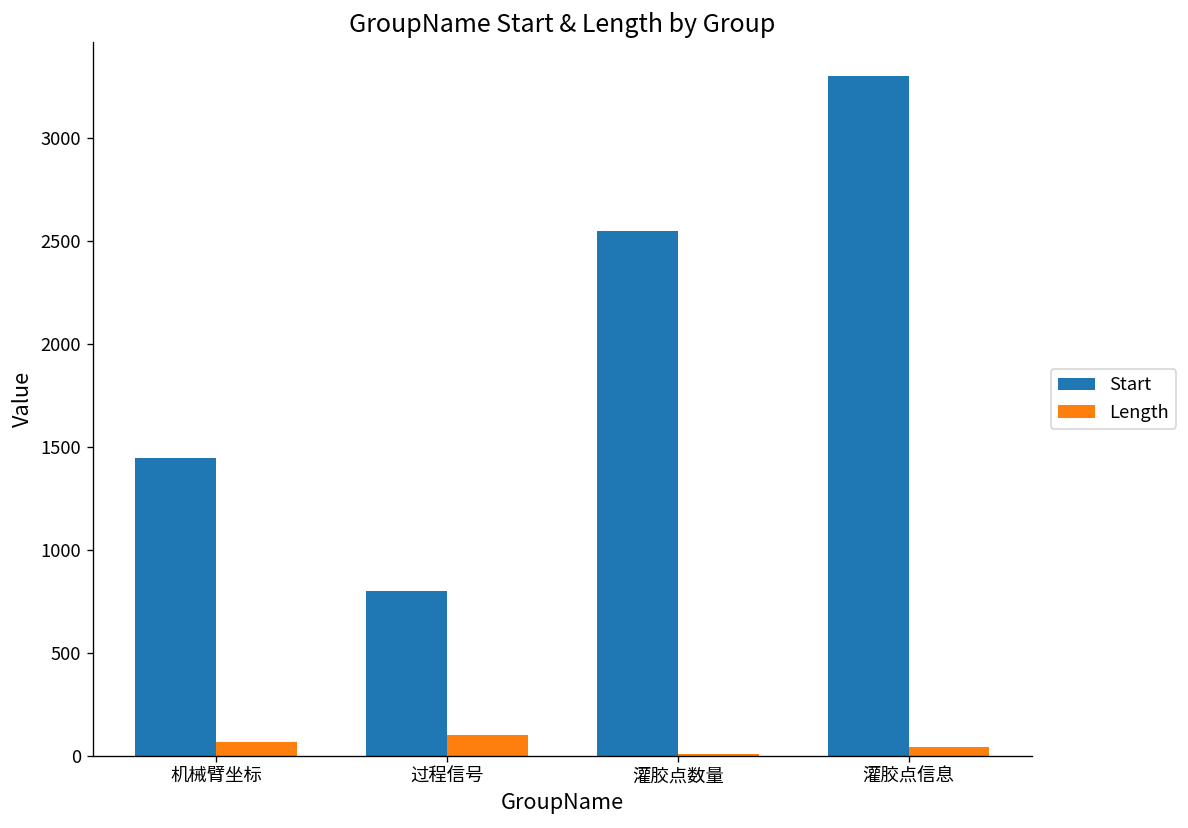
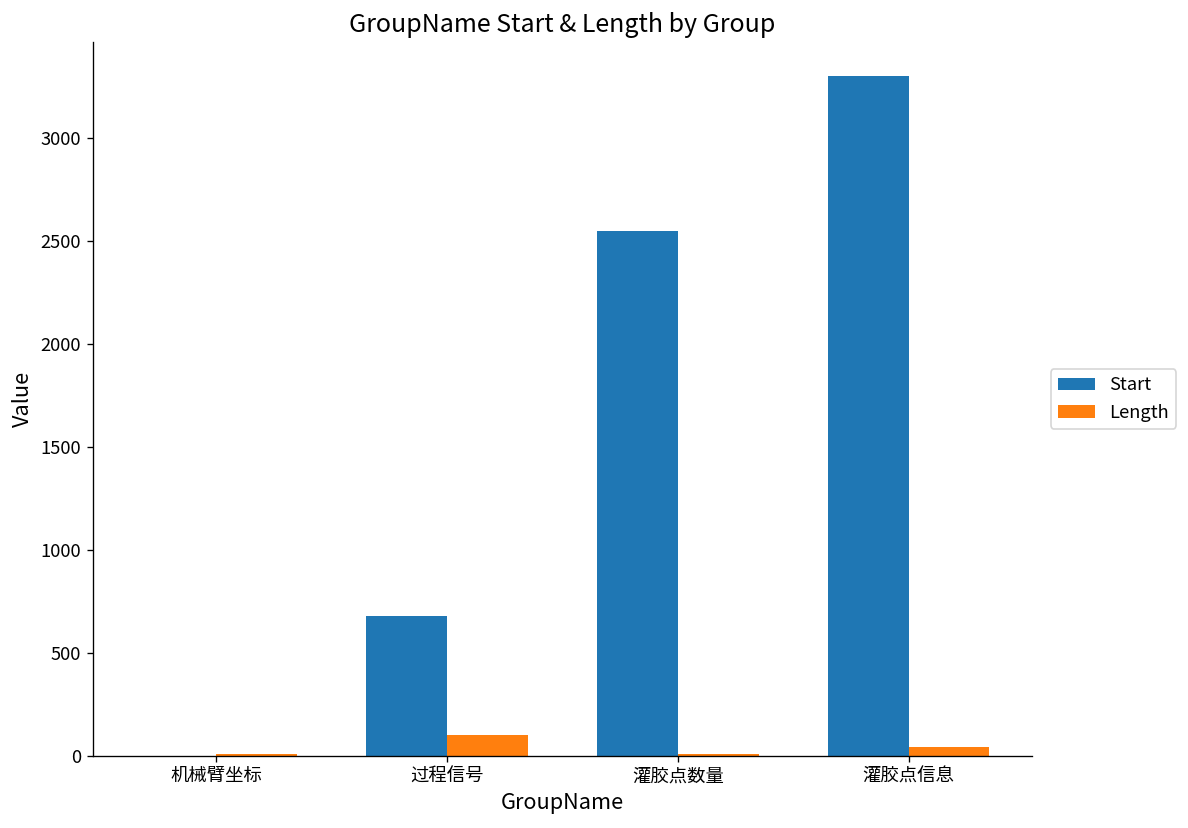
  {
    "Start": {
-     "机械臂坐标": 1440,
-     "过程信号": 800,
+     "机械臂坐标": 0,
+     "过程信号": 680,
      "灌胶点数量": 2550,
      "灌胶点信息": 3300
    },
    "Length": {
-     "机械臂坐标": 70,
+     "机械臂坐标": 10,
      "过程信号": 100,
      "灌胶点信息": 40
    }
  }
